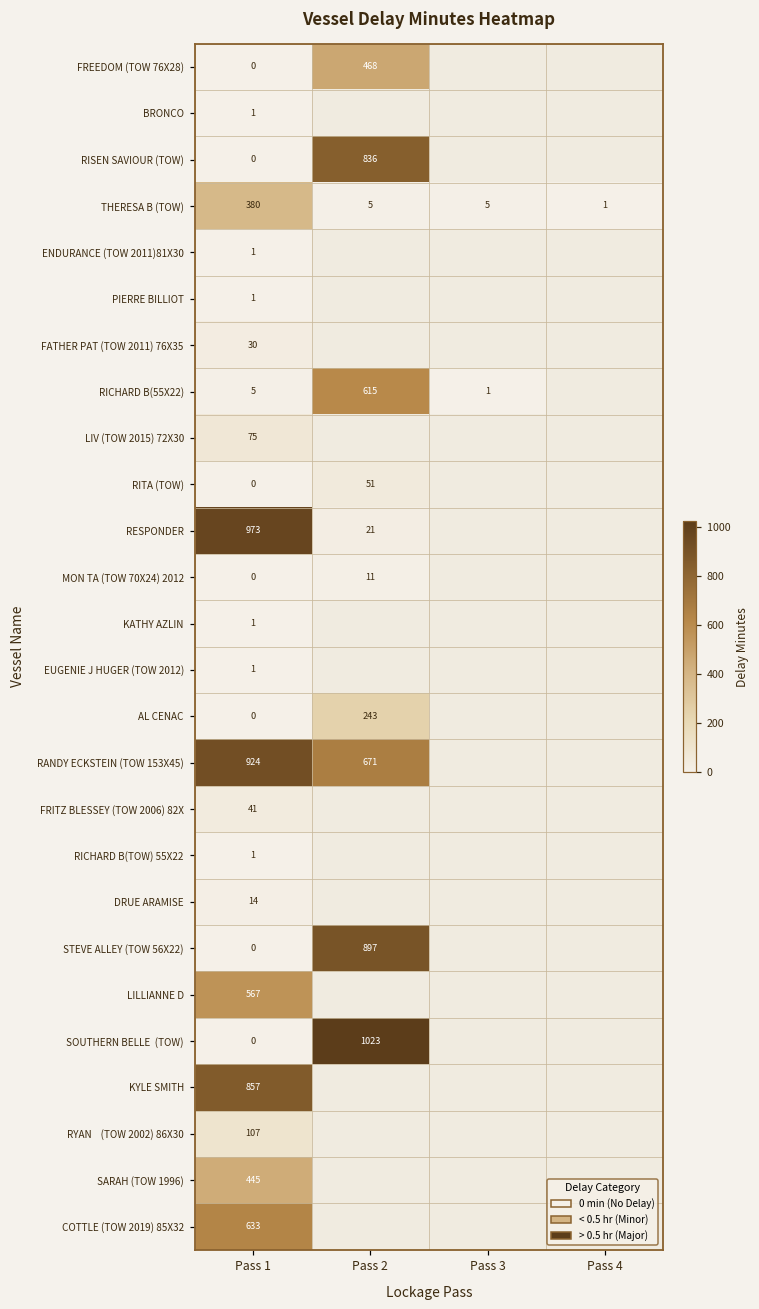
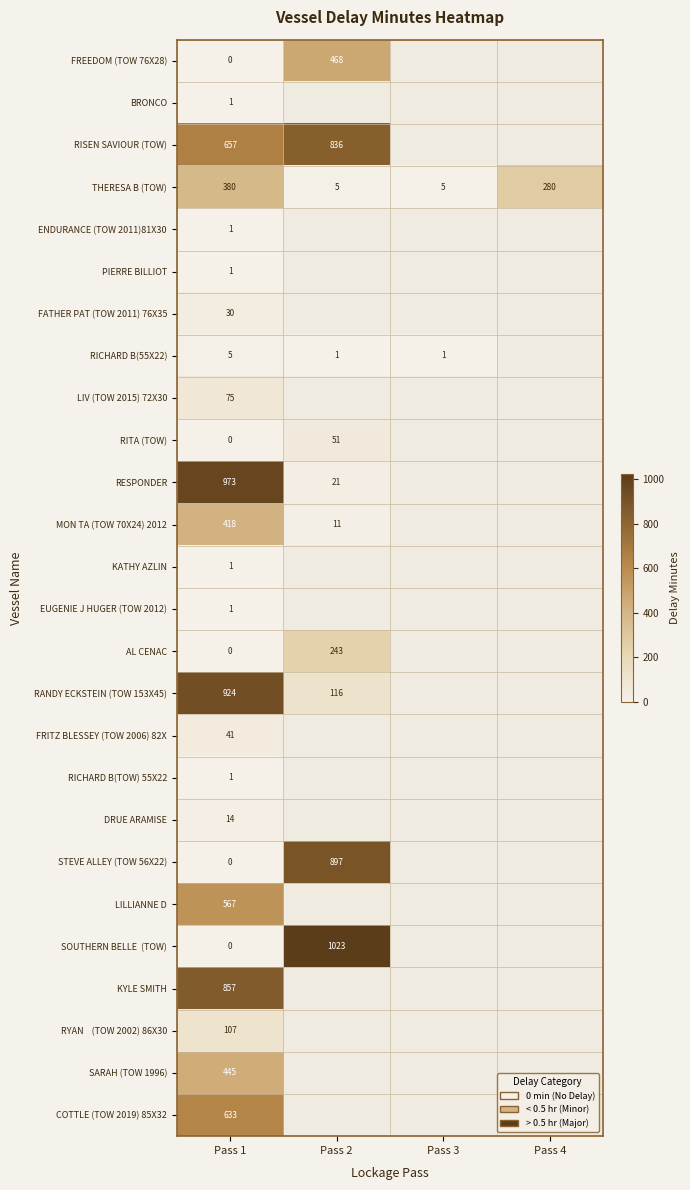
  {
    "FREEDOM (TOW 76X28)": {
      "Pass 1": 0,
      "Pass 2": 468
    },
    "BRONCO": {
      "Pass 1": 1
    },
    "RISEN SAVIOUR (TOW)": {
-     "Pass 1": 0,
+     "Pass 1": 657,
      "Pass 2": 836
    },
    "THERESA B (TOW)": {
      "Pass 1": 380,
      "Pass 2": 5,
      "Pass 3": 5,
-     "Pass 4": 1
+     "Pass 4": 280
    },
    "ENDURANCE (TOW 2011)81X30": {
      "Pass 1": 1
    },
    "PIERRE BILLIOT": {
      "Pass 1": 1
    },
    "FATHER PAT (TOW 2011) 76X35": {
      "Pass 1": 30
    },
    "RICHARD B(55X22)": {
      "Pass 1": 5,
-     "Pass 2": 615,
+     "Pass 2": 1,
      "Pass 3": 1
    },
    "LIV (TOW 2015) 72X30": {
      "Pass 1": 75
    },
    "RITA (TOW)": {
      "Pass 1": 0,
      "Pass 2": 51
    },
    "RESPONDER": {
      "Pass 1": 973,
      "Pass 2": 21
    },
    "MON TA (TOW 70X24) 2012": {
-     "Pass 1": 0,
+     "Pass 1": 418,
      "Pass 2": 11
    },
    "KATHY AZLIN": {
      "Pass 1": 1
    },
    "EUGENIE J HUGER (TOW 2012)": {
      "Pass 1": 1
    },
    "AL CENAC": {
      "Pass 1": 0,
      "Pass 2": 243
    },
    "RANDY ECKSTEIN (TOW 153X45)": {
      "Pass 1": 924,
-     "Pass 2": 671
+     "Pass 2": 116
    },
    "FRITZ BLESSEY (TOW 2006) 82X": {
      "Pass 1": 41
    },
    "RICHARD B(TOW) 55X22": {
      "Pass 1": 1
    },
    "DRUE ARAMISE": {
      "Pass 1": 14
    },
    "STEVE ALLEY (TOW 56X22)": {
      "Pass 1": 0,
      "Pass 2": 897
    },
    "LILLIANNE D": {
      "Pass 1": 567
    },
    "SOUTHERN BELLE (TOW)": {
      "Pass 1": 0,
      "Pass 2": 1023
    },
    "KYLE SMITH": {
      "Pass 1": 857
    },
    "RYAN (TOW 2002) 86X30": {
      "Pass 1": 107
    },
    "SARAH (TOW 1996)": {
      "Pass 1": 445
    },
    "COTTLE (TOW 2019) 85X32": {
      "Pass 1": 633
    }
  }
